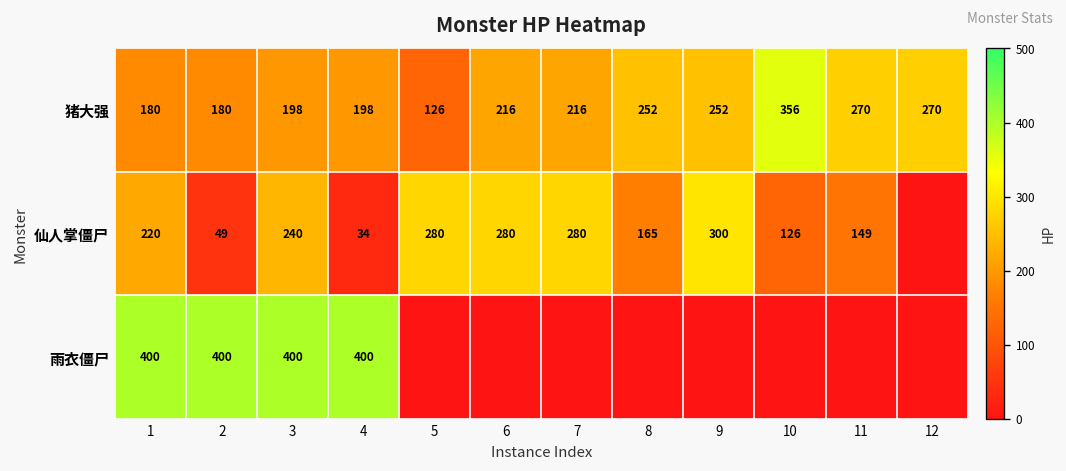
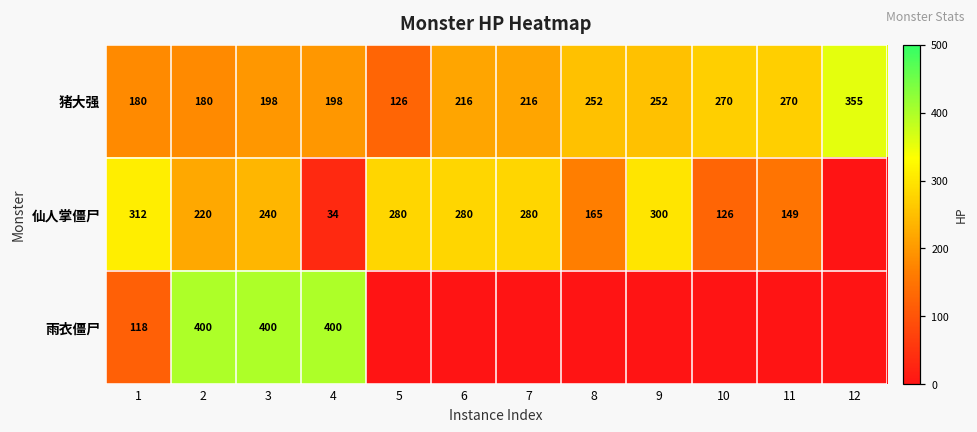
  {
    "猪大强": {
      "1": 180,
      "2": 180,
      "3": 198,
      "4": 198,
      "5": 126,
      "6": 216,
      "7": 216,
      "8": 252,
      "9": 252,
-     "10": 356,
+     "10": 270,
      "11": 270,
-     "12": 270
+     "12": 355
    },
    "仙人掌僵尸": {
-     "1": 220,
-     "2": 49,
+     "1": 312,
+     "2": 220,
      "3": 240,
      "4": 34,
      "5": 280,
      "6": 280,
      "7": 280,
      "8": 165,
      "9": 300,
      "10": 126,
      "11": 149
    },
    "雨衣僵尸": {
-     "1": 400,
+     "1": 118,
      "2": 400,
      "3": 400,
      "4": 400
    }
  }
